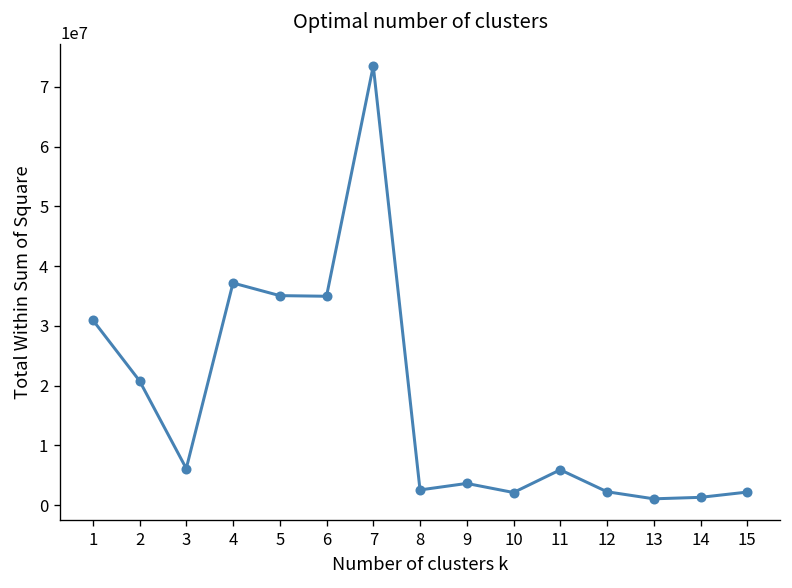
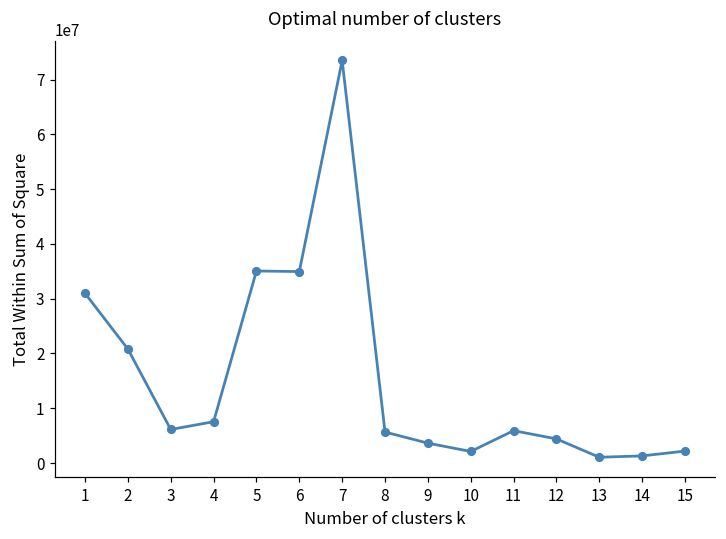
  {
    "1": 31000000,
    "2": 21000000,
    "3": 6000000,
-   "4": 37000000,
+   "4": 8000000,
    "5": 35000000,
    "6": 35000000,
    "7": 73000000,
-   "8": 3000000,
+   "8": 6000000,
    "9": 4000000,
    "10": 2000000,
    "11": 6000000,
-   "12": 2000000,
+   "12": 4000000,
    "13": 1000000,
    "14": 1000000,
    "15": 2000000
  }
